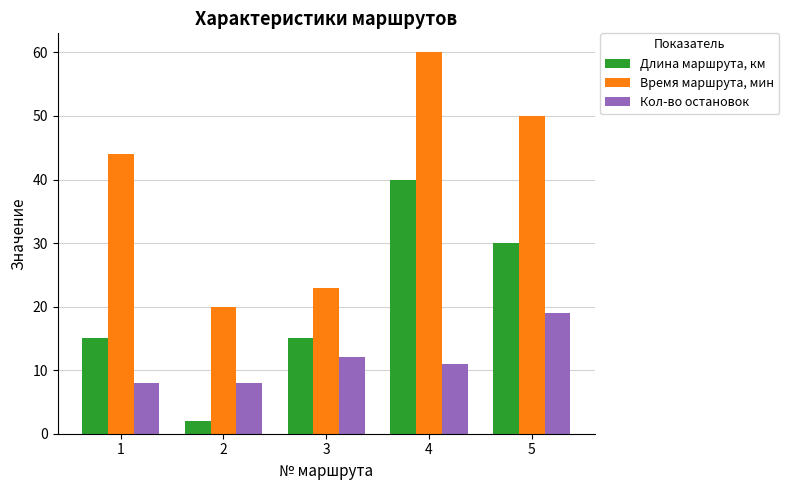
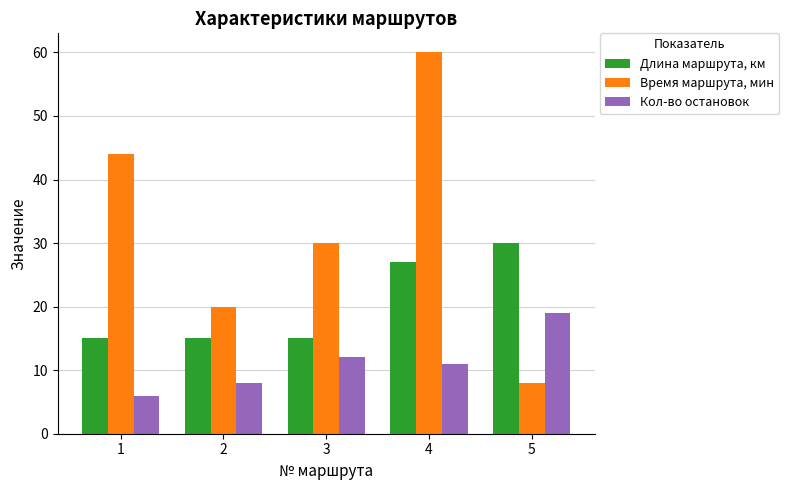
  {
    "Длина маршрута, км": {
      "1": 15,
-     "2": 2,
+     "2": 15,
      "3": 15,
-     "4": 40,
+     "4": 27,
      "5": 30
    },
    "Время маршрута, мин": {
      "1": 44,
      "2": 20,
-     "3": 23,
+     "3": 30,
      "4": 60,
-     "5": 50
+     "5": 8
    },
    "Кол-во остановок": {
-     "1": 8,
+     "1": 6,
      "2": 8,
      "3": 12,
      "4": 11,
      "5": 19
    }
  }
